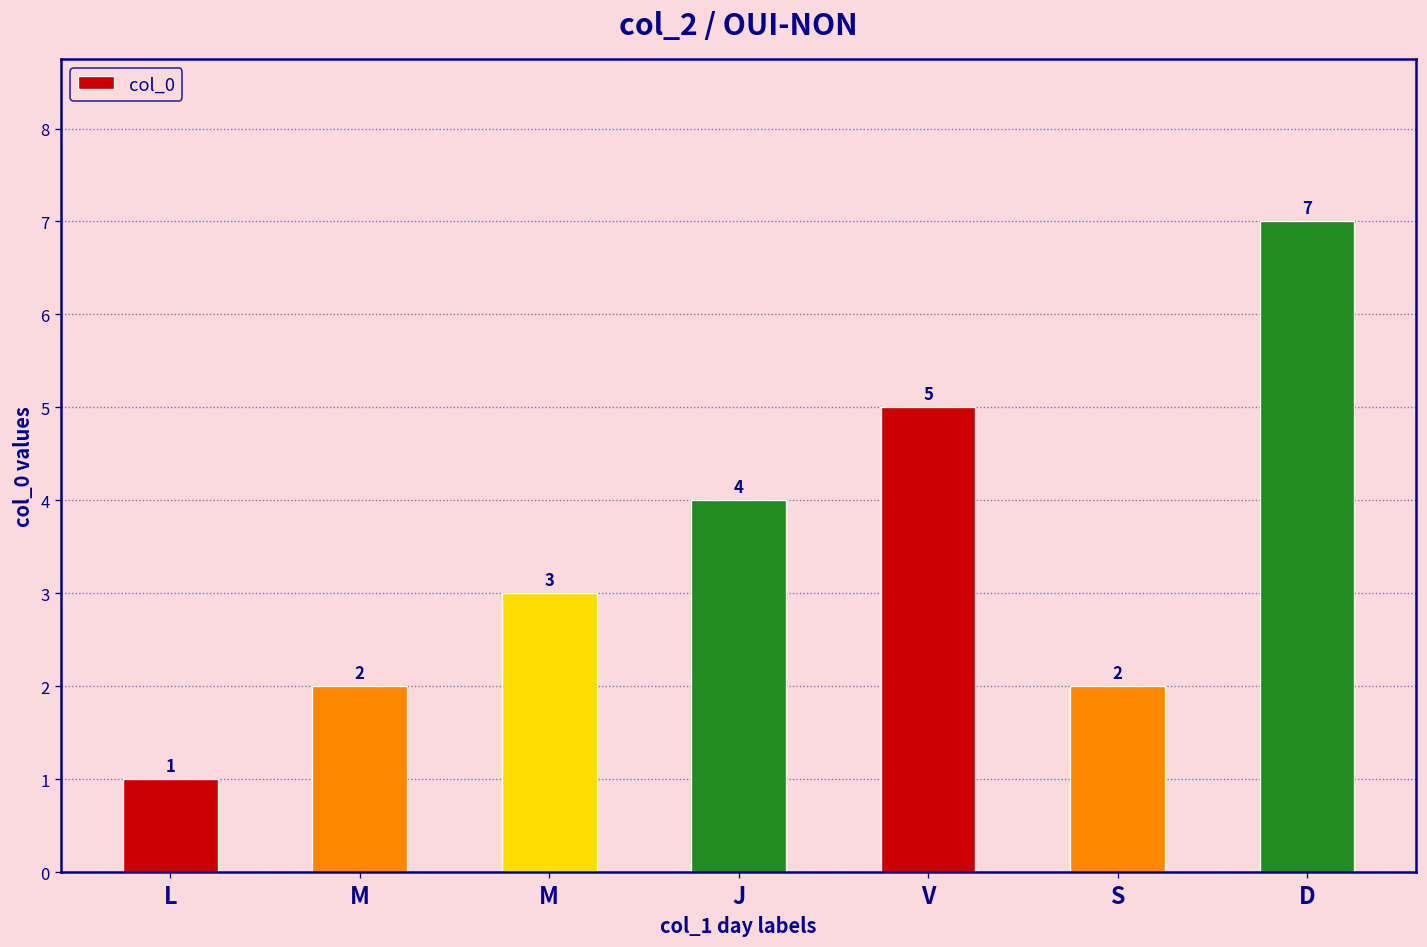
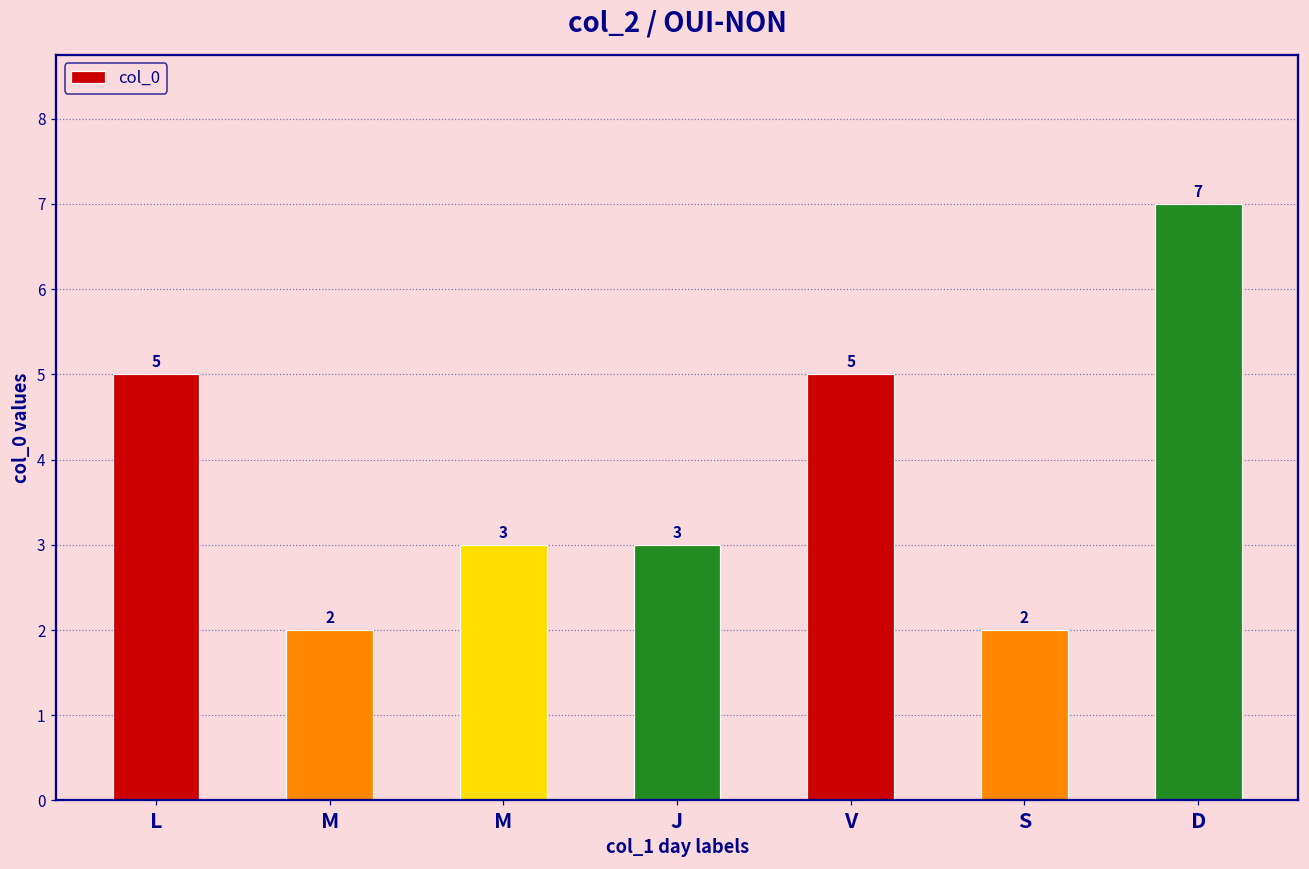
  {
-   "L": 1,
-   "J": 4,
+   "L": 5,
+   "J": 3,
    "V": 5,
    "S": 2,
    "D": 7
  }
